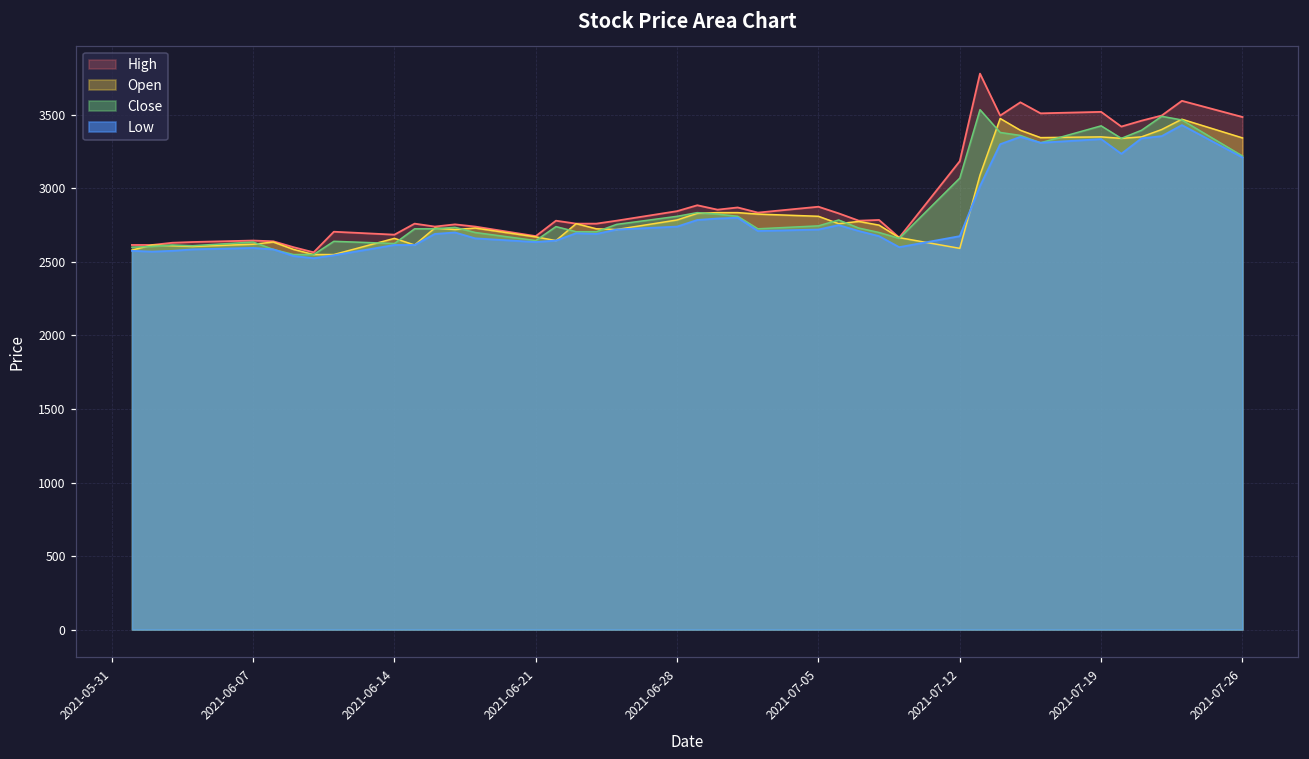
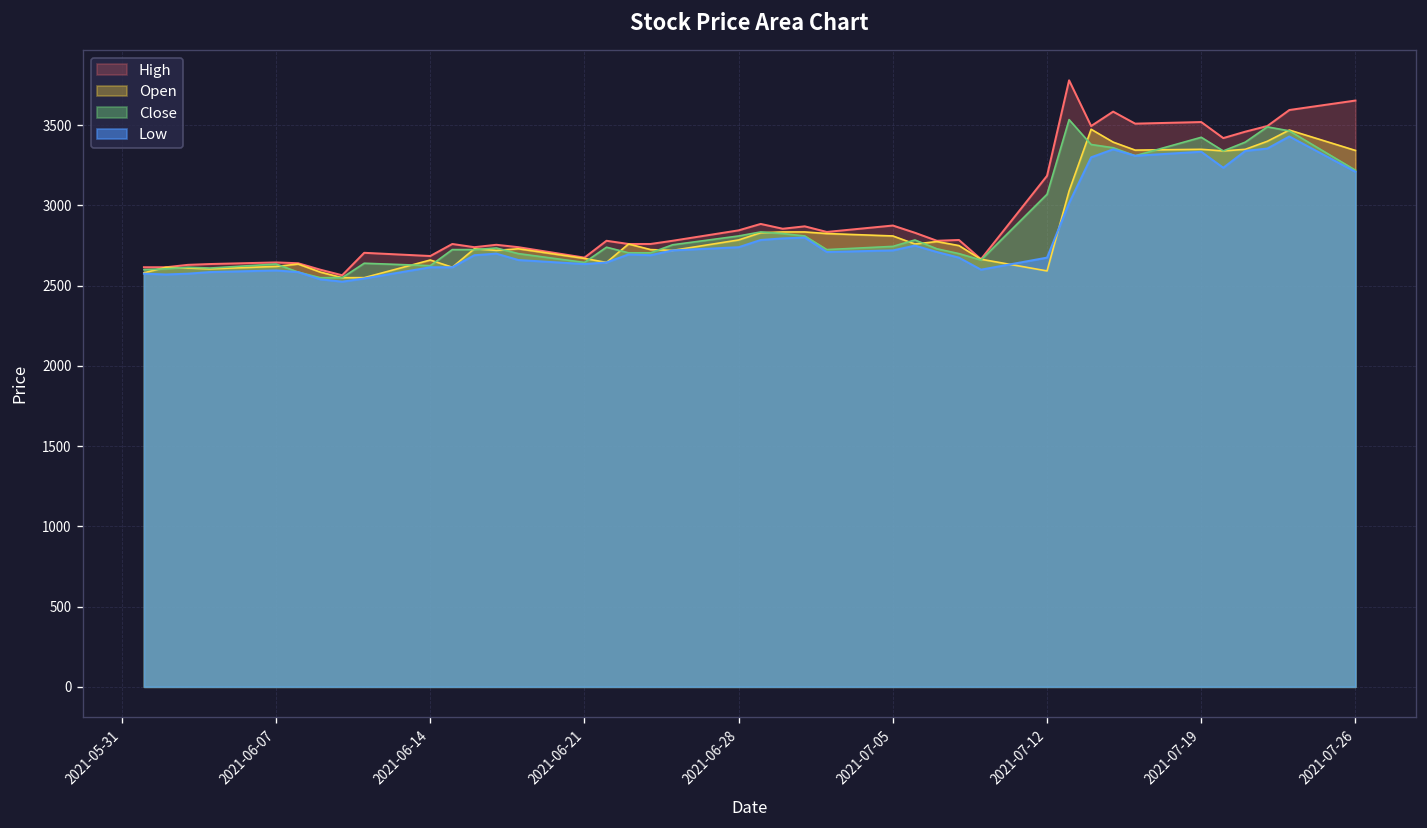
  {
    "High": {
      "2021-06-14": 2690,
      "2021-06-28": 2850,
      "2021-07-05": 2880,
      "2021-07-12": 3190,
      "2021-07-19": 3520,
-     "2021-07-26": 3490
+     "2021-07-26": 3650
    },
    "Open": {
      "2021-06-14": 2660,
      "2021-06-28": 2790,
      "2021-07-05": 2810,
      "2021-07-12": 2590,
      "2021-07-26": 3340
    },
    "Close": {
      "2021-06-28": 2810,
      "2021-07-05": 2750,
      "2021-07-12": 3070,
      "2021-07-19": 3430
    },
    "Low": {
      "2021-06-07": 2600,
      "2021-06-28": 2740,
      "2021-07-05": 2720,
      "2021-07-12": 2680
    }
  }
